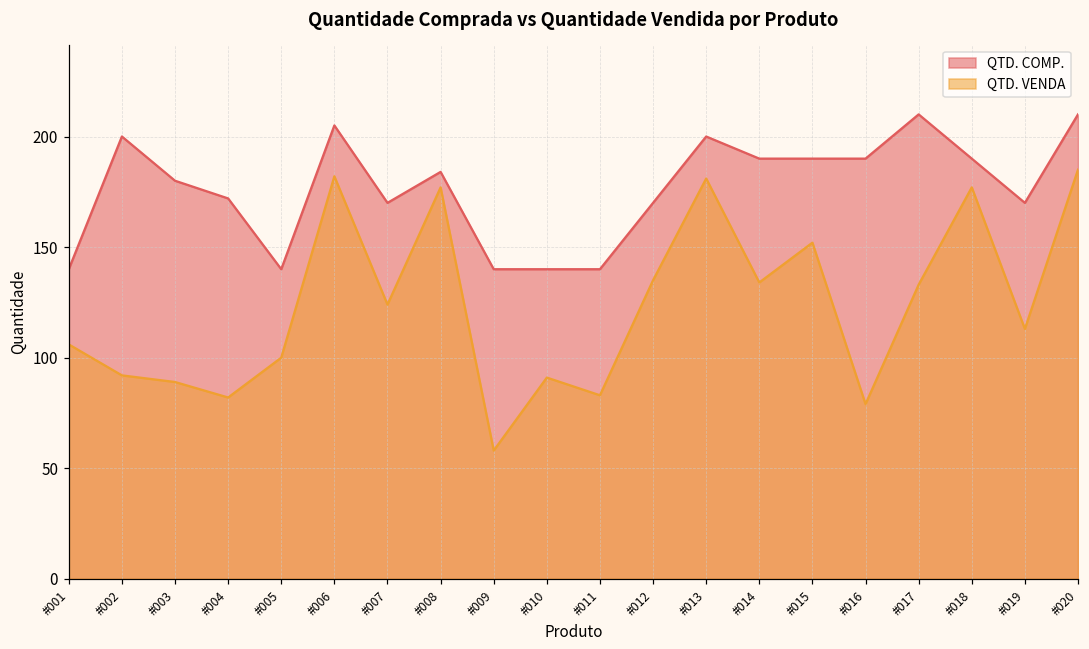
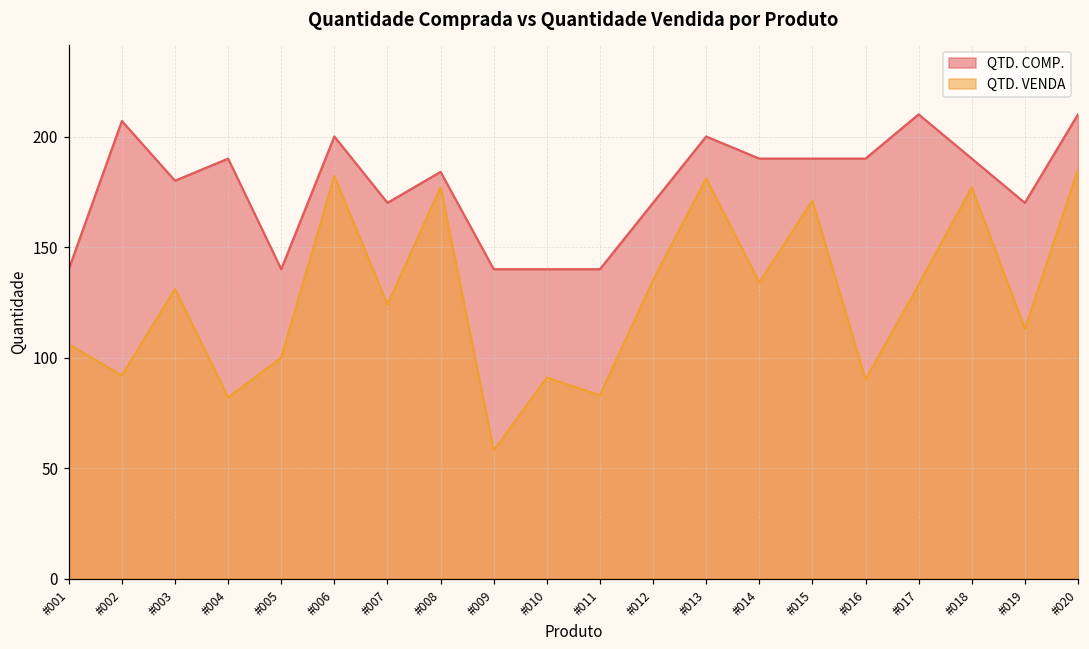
  {
    "QTD. COMP.": {
      "#001": 140,
-     "#002": 200,
+     "#002": 207,
      "#003": 180,
-     "#004": 172,
+     "#004": 190,
      "#005": 140,
-     "#006": 205,
+     "#006": 200,
      "#007": 170,
      "#008": 184,
      "#009": 140,
      "#010": 140,
      "#011": 140,
      "#012": 170,
      "#013": 200,
      "#014": 190,
      "#015": 190,
      "#016": 190,
      "#017": 210,
      "#018": 190,
      "#019": 170,
      "#020": 210
    },
    "QTD. VENDA": {
      "#001": 106,
      "#002": 92,
-     "#003": 89,
+     "#003": 131,
      "#004": 82,
      "#005": 100,
      "#006": 182,
      "#007": 124,
      "#008": 177,
      "#009": 58,
      "#010": 91,
      "#011": 83,
      "#012": 135,
      "#013": 181,
      "#014": 134,
-     "#015": 152,
-     "#016": 79,
+     "#015": 171,
+     "#016": 90,
      "#017": 133,
      "#018": 177,
      "#019": 113,
      "#020": 185
    }
  }
